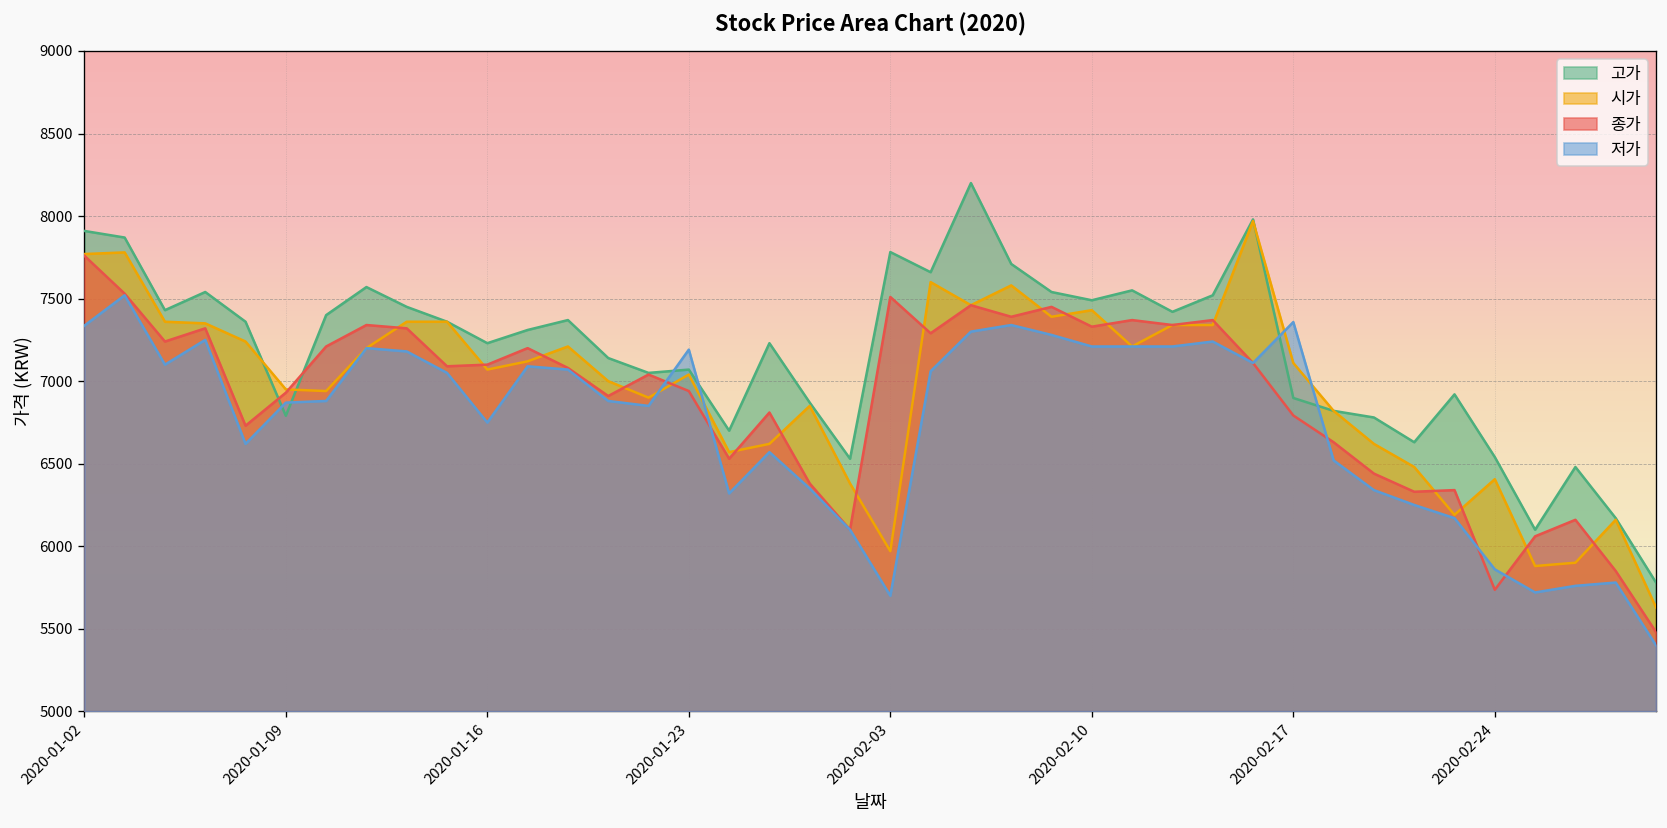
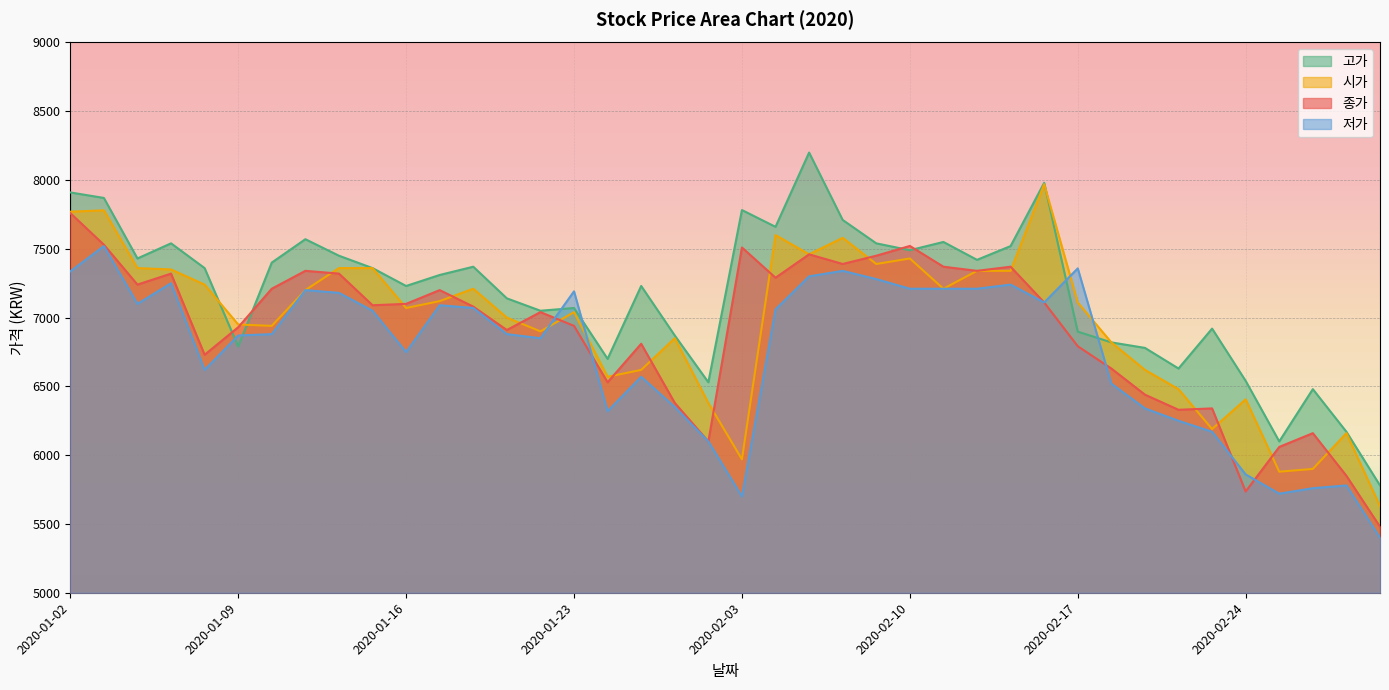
  {
    "고가": {
      "2020-01-02": 7910,
      "2020-01-09": 6790,
      "2020-01-16": 7230,
      "2020-01-23": 7070,
      "2020-02-03": 7780,
      "2020-02-10": 7490,
      "2020-02-17": 6900,
      "2020-02-24": 6540
    },
    "시가": {
      "2020-01-09": 6950,
      "2020-01-16": 7070,
      "2020-01-23": 7040,
      "2020-02-03": 5970,
      "2020-02-10": 7430,
      "2020-02-17": 7110,
      "2020-02-24": 6410
    },
    "종가": {
      "2020-01-09": 6930,
      "2020-01-16": 7100,
      "2020-01-23": 6940,
      "2020-02-03": 7510,
-     "2020-02-10": 7330,
+     "2020-02-10": 7520,
      "2020-02-17": 6790,
      "2020-02-24": 5740
    },
    "저가": {
      "2020-01-02": 7340,
      "2020-01-09": 6870,
      "2020-01-16": 6750,
      "2020-01-23": 7190,
      "2020-02-03": 5700,
      "2020-02-10": 7210,
      "2020-02-17": 7360,
      "2020-02-24": 5860
    }
  }
